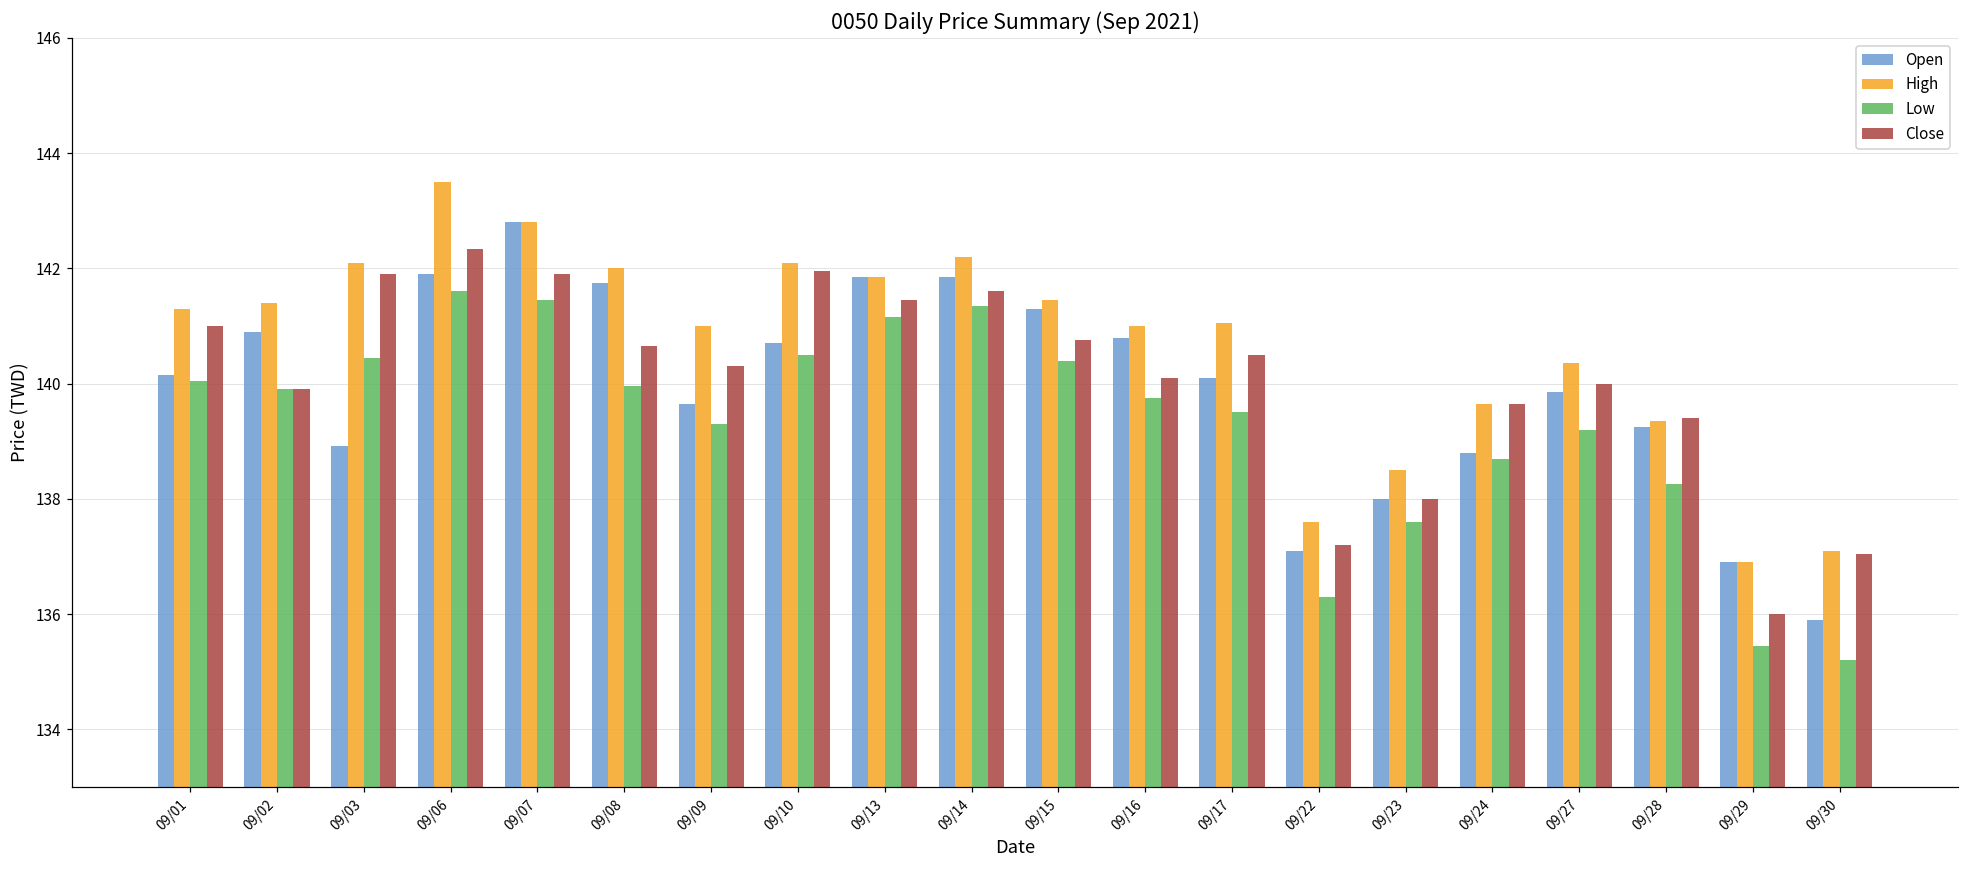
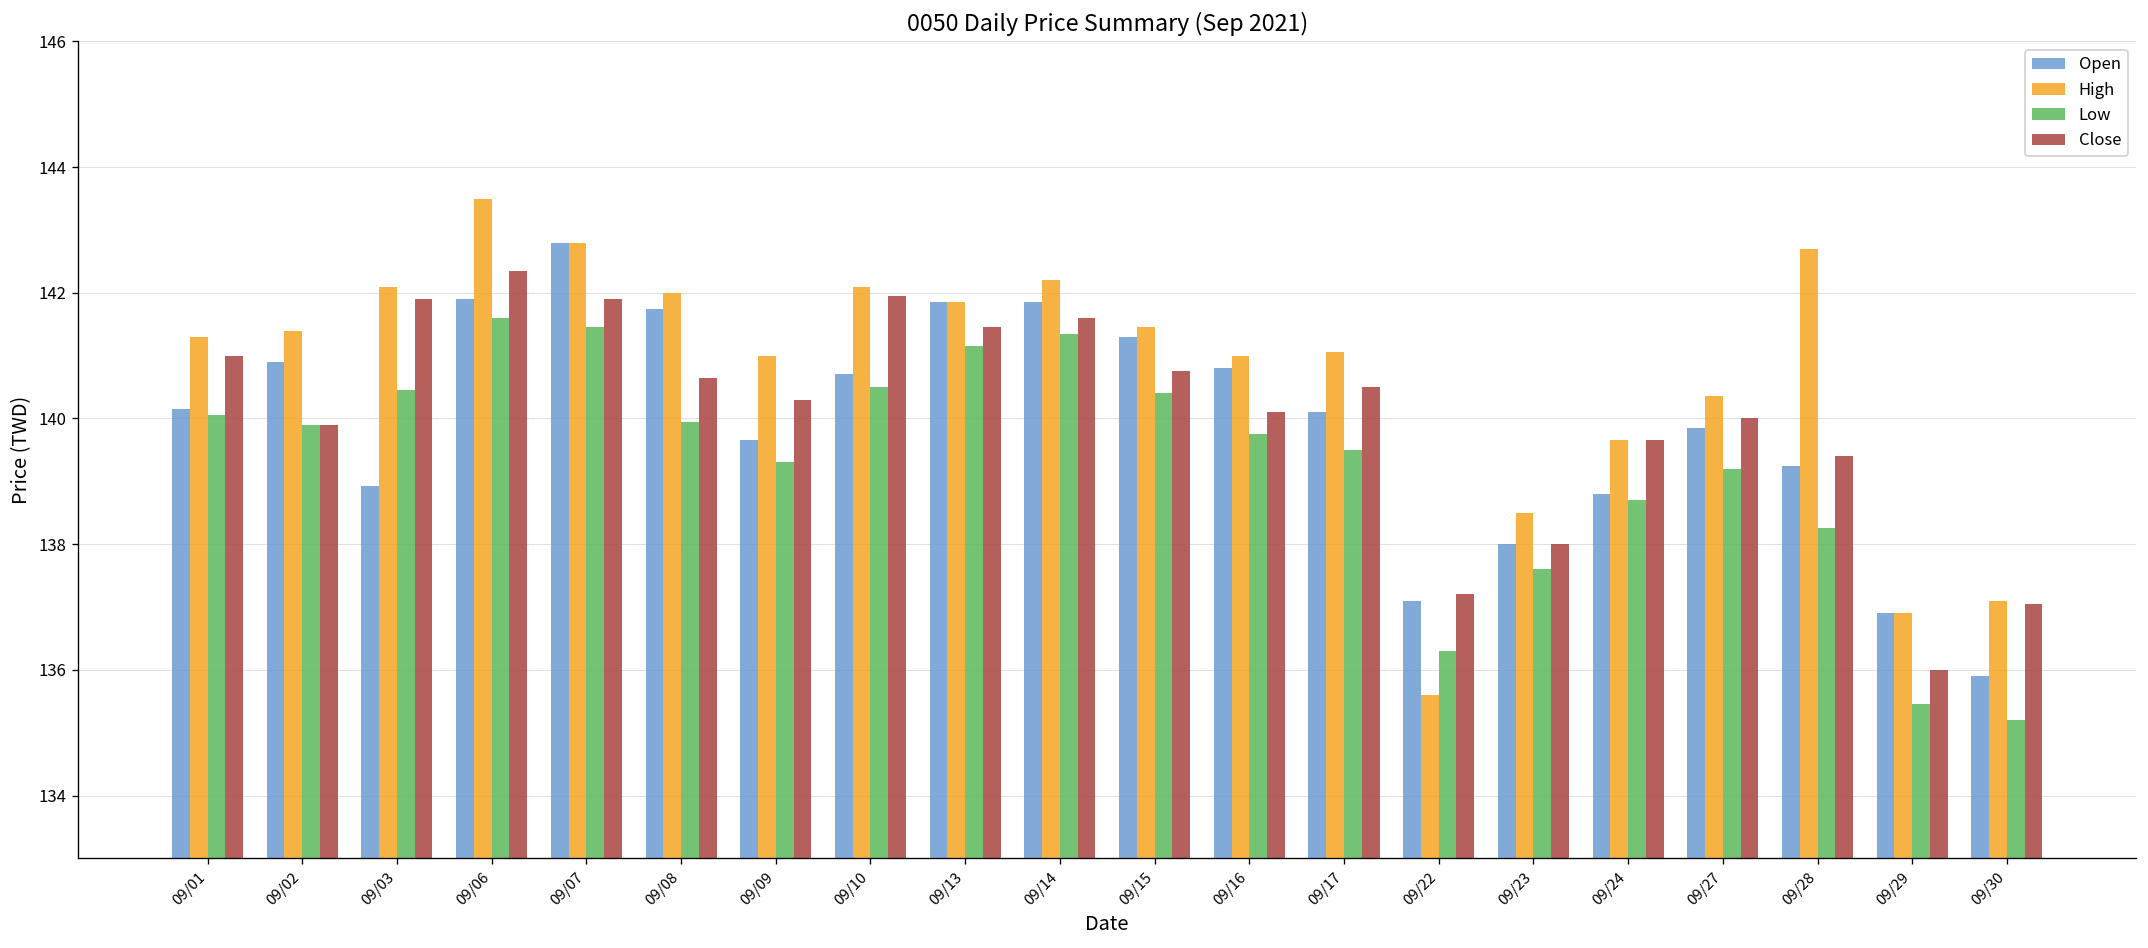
  {
    "Open": {
      "09/01": 140.2,
      "09/02": 140.9,
      "09/03": 138.9,
      "09/06": 141.9,
      "09/07": 142.8,
      "09/08": 141.8,
      "09/09": 139.7,
      "09/10": 140.7,
      "09/13": 141.9,
      "09/14": 141.9,
      "09/15": 141.3,
      "09/16": 140.8,
      "09/17": 140.1,
      "09/22": 137.1,
      "09/23": 138.0,
      "09/24": 138.8,
      "09/27": 139.9,
      "09/28": 139.3,
      "09/29": 136.9,
      "09/30": 135.9
    },
    "High": {
      "09/01": 141.3,
      "09/02": 141.4,
      "09/03": 142.1,
      "09/06": 143.5,
      "09/07": 142.8,
      "09/08": 142.0,
      "09/09": 141.0,
      "09/10": 142.1,
      "09/13": 141.9,
      "09/14": 142.2,
      "09/15": 141.5,
      "09/16": 141.0,
      "09/17": 141.1,
-     "09/22": 137.6,
+     "09/22": 135.6,
      "09/23": 138.5,
      "09/24": 139.7,
      "09/27": 140.4,
-     "09/28": 139.4,
+     "09/28": 142.7,
      "09/29": 136.9,
      "09/30": 137.1
    },
    "Low": {
      "09/01": 140.1,
      "09/02": 139.9,
      "09/03": 140.5,
      "09/06": 141.6,
      "09/07": 141.5,
      "09/08": 140.0,
      "09/09": 139.3,
      "09/10": 140.5,
      "09/13": 141.2,
      "09/14": 141.4,
      "09/15": 140.4,
      "09/16": 139.8,
      "09/17": 139.5,
      "09/22": 136.3,
      "09/23": 137.6,
      "09/24": 138.7,
      "09/27": 139.2,
      "09/28": 138.3,
      "09/29": 135.5,
      "09/30": 135.2
    },
    "Close": {
      "09/01": 141.0,
      "09/02": 139.9,
      "09/03": 141.9,
      "09/06": 142.3,
      "09/07": 141.9,
      "09/08": 140.7,
      "09/09": 140.3,
      "09/10": 142.0,
      "09/13": 141.5,
      "09/14": 141.6,
      "09/15": 140.8,
      "09/16": 140.1,
      "09/17": 140.5,
      "09/22": 137.2,
      "09/23": 138.0,
      "09/24": 139.7,
      "09/27": 140.0,
      "09/28": 139.4,
      "09/29": 136.0,
      "09/30": 137.1
    }
  }
